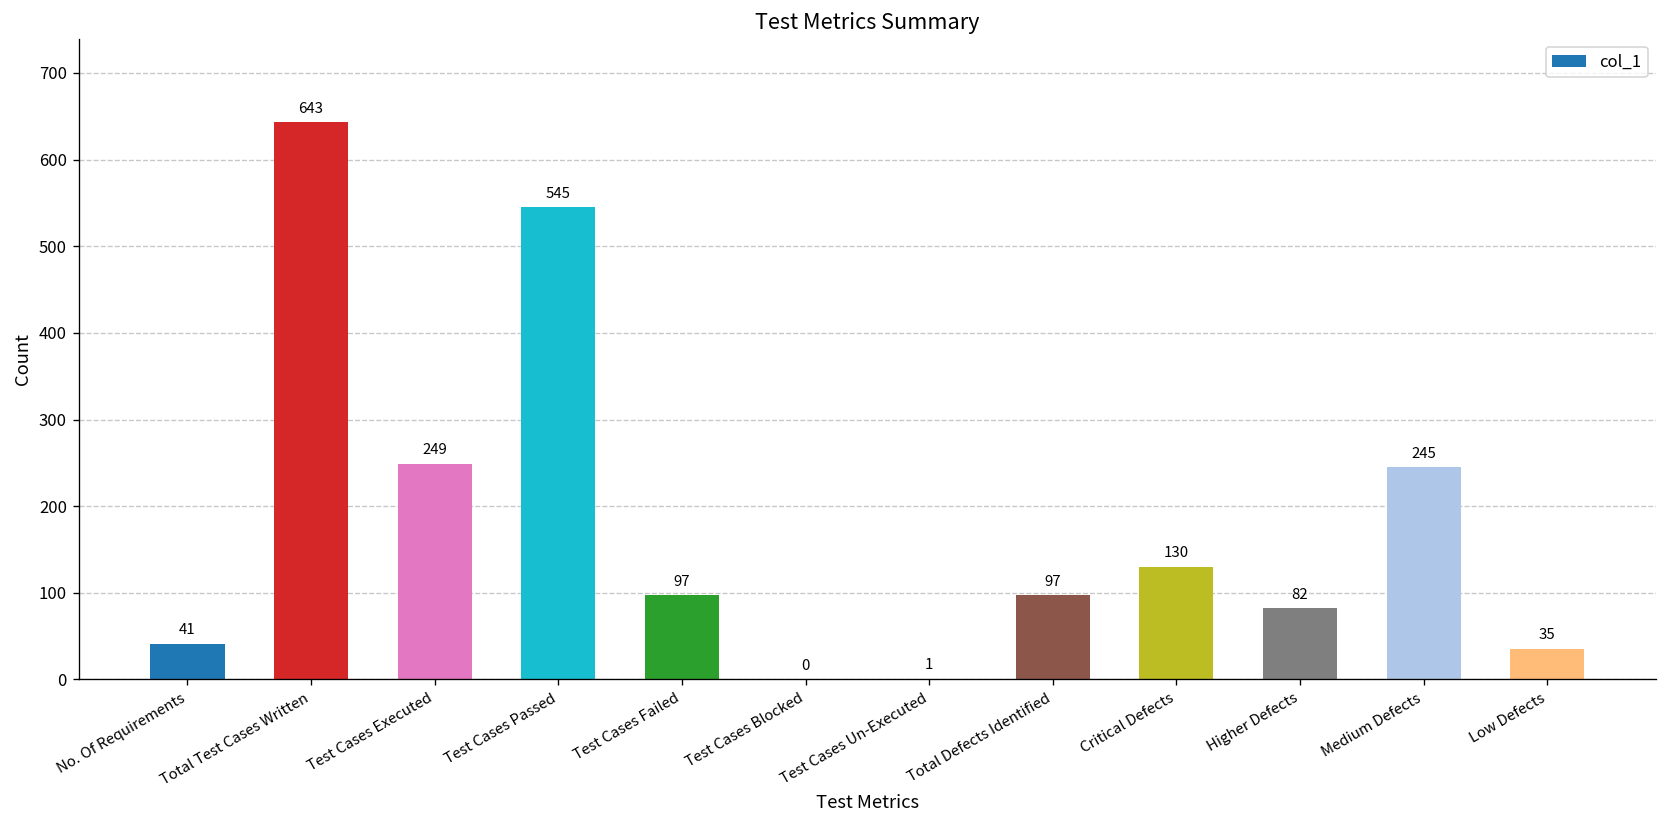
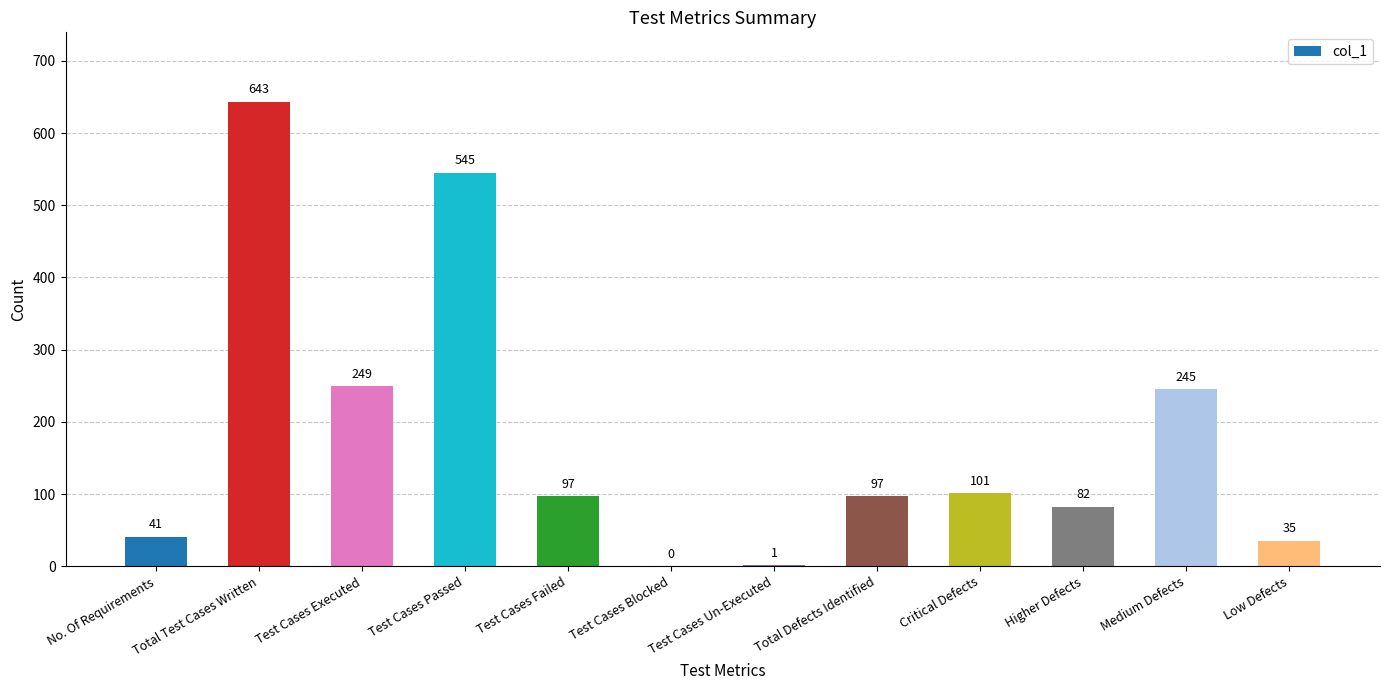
  {
    "No. Of Requirements": 41,
    "Total Test Cases Written": 643,
    "Test Cases Executed": 249,
    "Test Cases Passed": 545,
    "Test Cases Failed": 97,
    "Test Cases Blocked": 0,
    "Test Cases Un-Executed": 1,
    "Total Defects Identified": 97,
-   "Critical Defects": 130,
+   "Critical Defects": 101,
    "Higher Defects": 82,
    "Medium Defects": 245,
    "Low Defects": 35
  }
